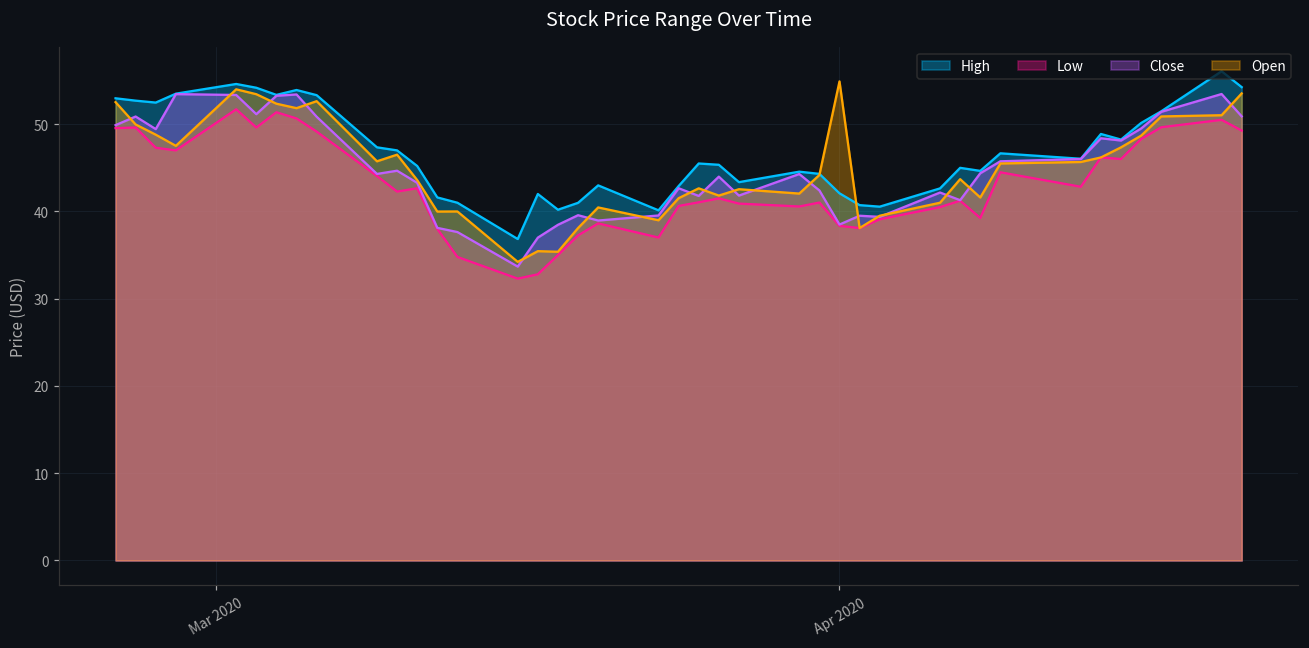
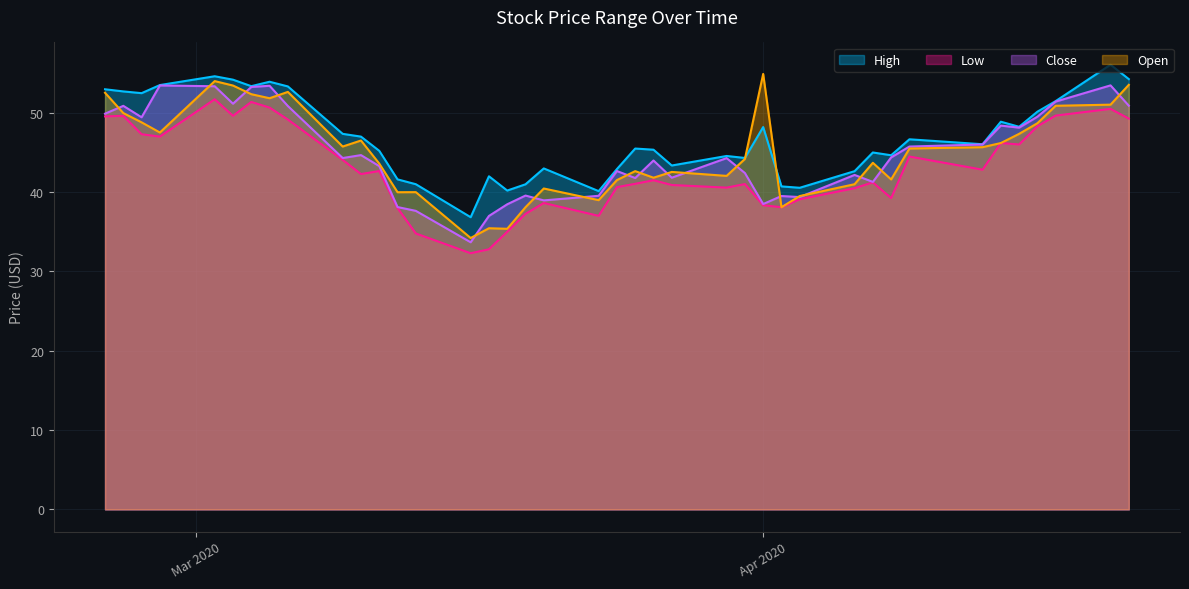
  {
    "High": {
-     "Apr 2020": 42
+     "Apr 2020": 48
    },
    "Open": {
      "Apr 2020": 55
    }
  }
